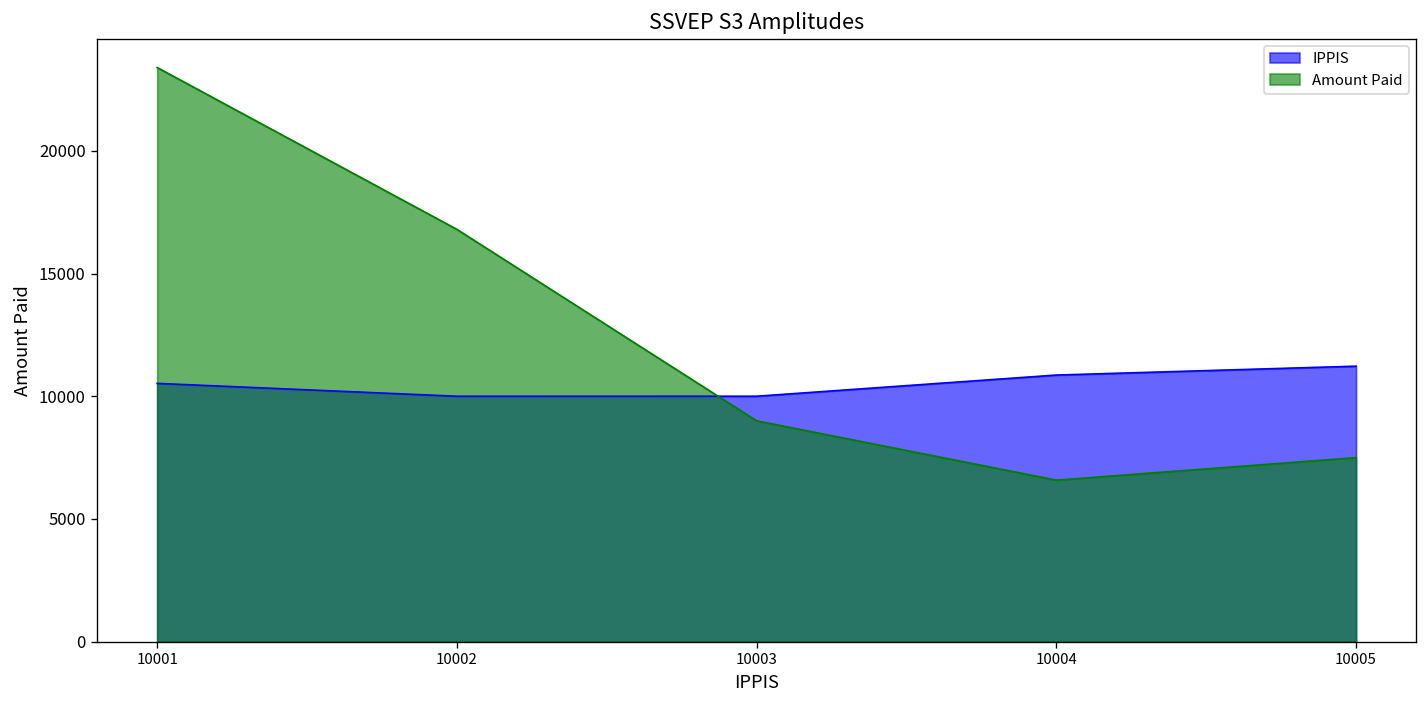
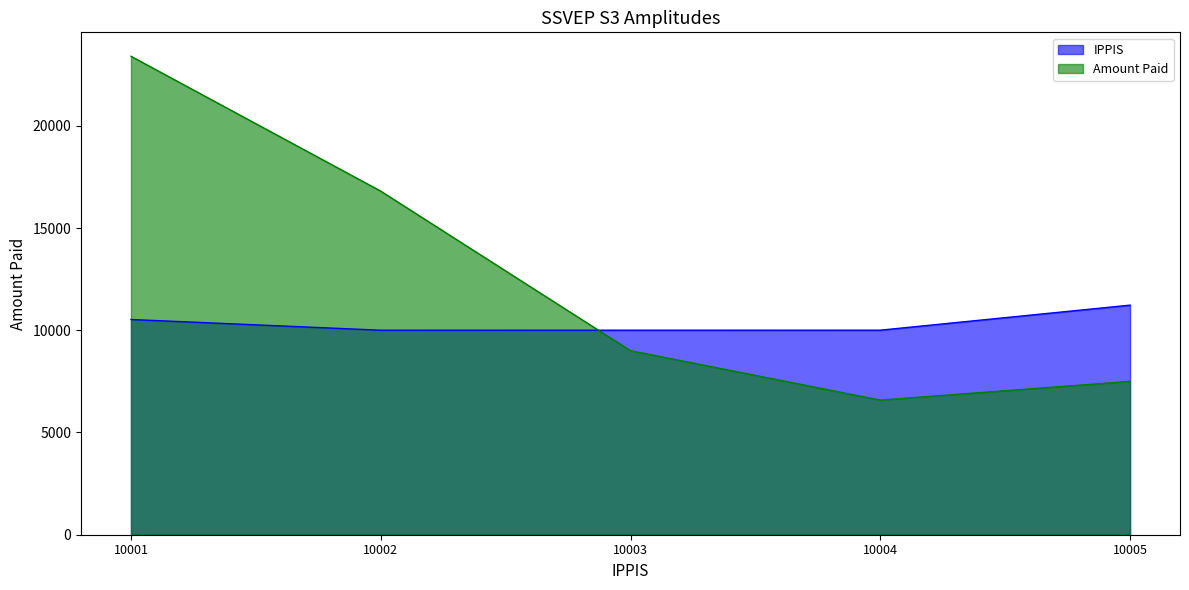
  {
    "IPPIS": {
      "10001": 10500,
      "10002": 10000,
      "10003": 10000,
-     "10004": 10900,
+     "10004": 10000,
      "10005": 11200
    },
    "Amount Paid": {
      "10001": 23400,
      "10002": 16800,
      "10003": 9000,
      "10004": 6600,
      "10005": 7500
    }
  }
